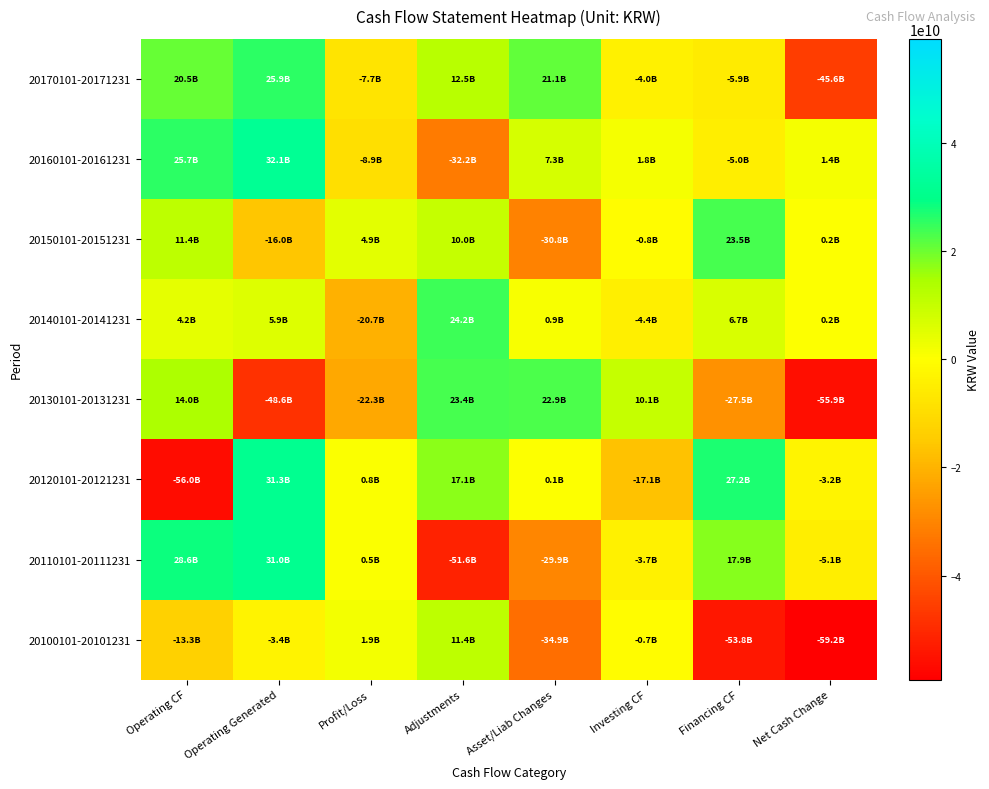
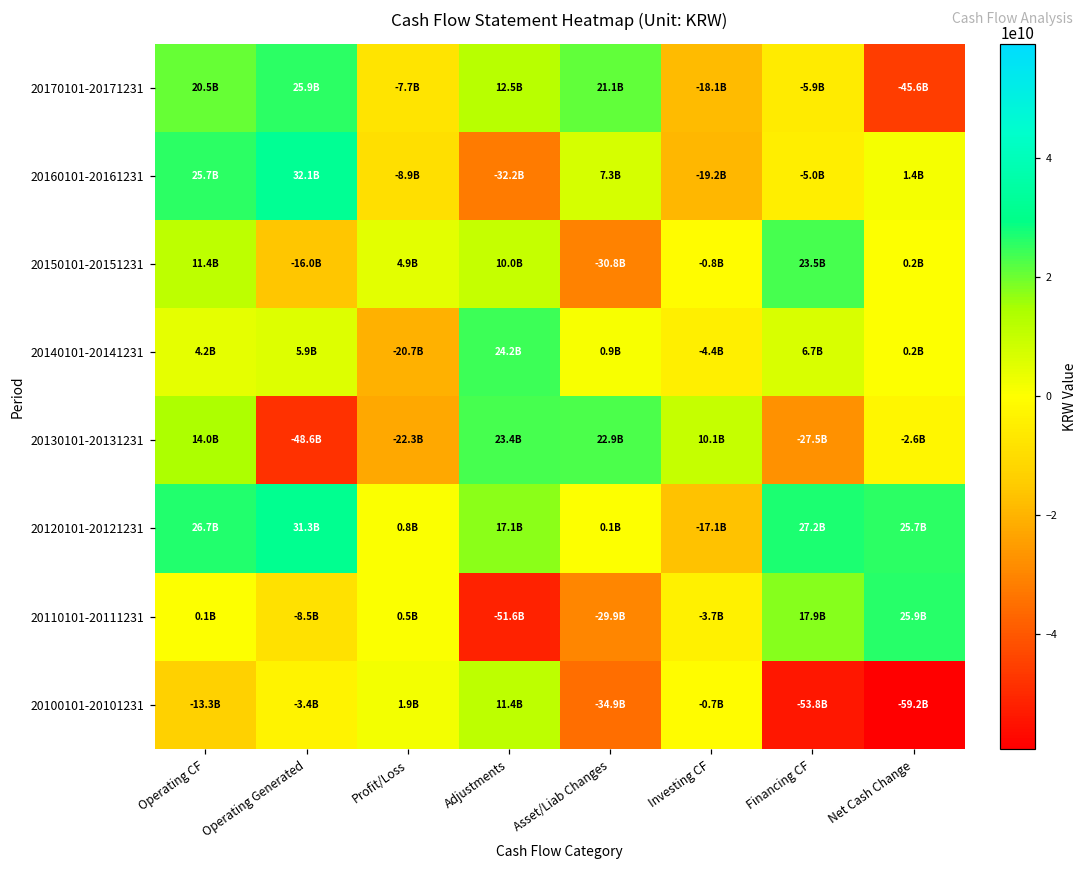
  {
    "20170101-20171231": {
      "Operating CF": "20.5B",
      "Operating Generated": "25.9B",
      "Profit/Loss": "-7.7B",
      "Adjustments": "12.5B",
      "Asset/Liab Changes": "21.1B",
-     "Investing CF": "-4.0B",
+     "Investing CF": "-18.1B",
      "Financing CF": "-5.9B",
      "Net Cash Change": "-45.6B"
    },
    "20160101-20161231": {
      "Operating CF": "25.7B",
      "Operating Generated": "32.1B",
      "Profit/Loss": "-8.9B",
      "Adjustments": "-32.2B",
      "Asset/Liab Changes": "7.3B",
-     "Investing CF": "1.8B",
+     "Investing CF": "-19.2B",
      "Financing CF": "-5.0B",
      "Net Cash Change": "1.4B"
    },
    "20150101-20151231": {
      "Operating CF": "11.4B",
      "Operating Generated": "-16.0B",
      "Profit/Loss": "4.9B",
      "Adjustments": "10.0B",
      "Asset/Liab Changes": "-30.8B",
      "Investing CF": "-0.8B",
      "Financing CF": "23.5B",
      "Net Cash Change": "0.2B"
    },
    "20140101-20141231": {
      "Operating CF": "4.2B",
      "Operating Generated": "5.9B",
      "Profit/Loss": "-20.7B",
      "Adjustments": "24.2B",
      "Asset/Liab Changes": "0.9B",
      "Investing CF": "-4.4B",
      "Financing CF": "6.7B",
      "Net Cash Change": "0.2B"
    },
    "20130101-20131231": {
      "Operating CF": "14.0B",
      "Operating Generated": "-48.6B",
      "Profit/Loss": "-22.3B",
      "Adjustments": "23.4B",
      "Asset/Liab Changes": "22.9B",
      "Investing CF": "10.1B",
      "Financing CF": "-27.5B",
-     "Net Cash Change": "-55.9B"
+     "Net Cash Change": "-2.6B"
    },
    "20120101-20121231": {
-     "Operating CF": "-56.0B",
+     "Operating CF": "26.7B",
      "Operating Generated": "31.3B",
      "Profit/Loss": "0.8B",
      "Adjustments": "17.1B",
      "Asset/Liab Changes": "0.1B",
      "Investing CF": "-17.1B",
      "Financing CF": "27.2B",
-     "Net Cash Change": "-3.2B"
+     "Net Cash Change": "25.7B"
    },
    "20110101-20111231": {
-     "Operating CF": "28.6B",
-     "Operating Generated": "31.0B",
+     "Operating CF": "0.1B",
+     "Operating Generated": "-8.5B",
      "Profit/Loss": "0.5B",
      "Adjustments": "-51.6B",
      "Asset/Liab Changes": "-29.9B",
      "Investing CF": "-3.7B",
      "Financing CF": "17.9B",
-     "Net Cash Change": "-5.1B"
+     "Net Cash Change": "25.9B"
    },
    "20100101-20101231": {
      "Operating CF": "-13.3B",
      "Operating Generated": "-3.4B",
      "Profit/Loss": "1.9B",
      "Adjustments": "11.4B",
      "Asset/Liab Changes": "-34.9B",
      "Investing CF": "-0.7B",
      "Financing CF": "-53.8B",
      "Net Cash Change": "-59.2B"
    }
  }
